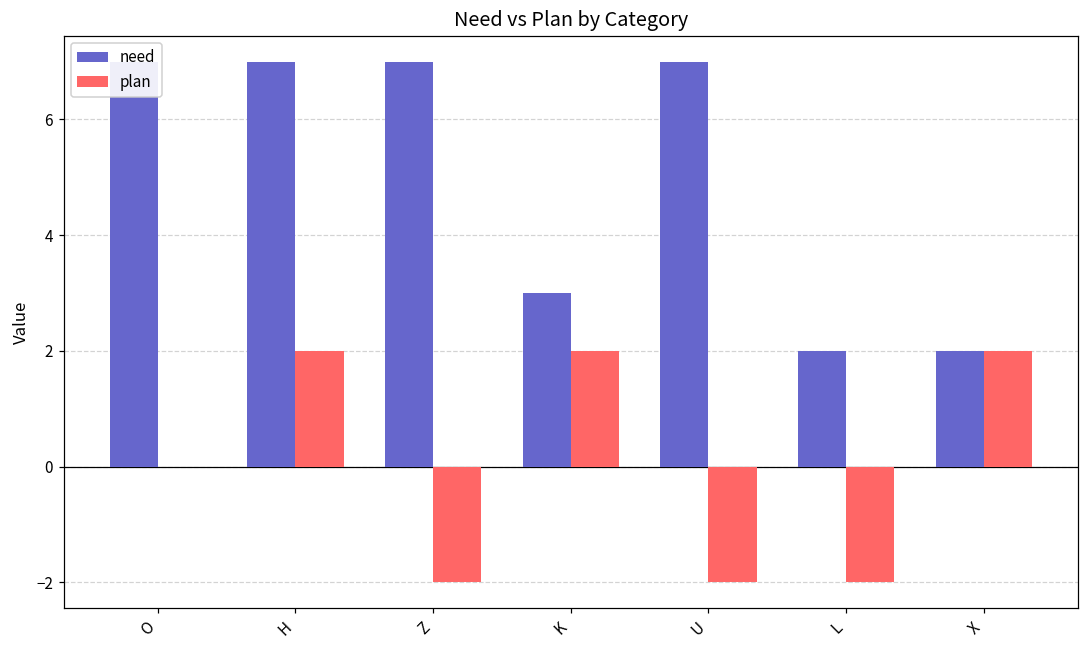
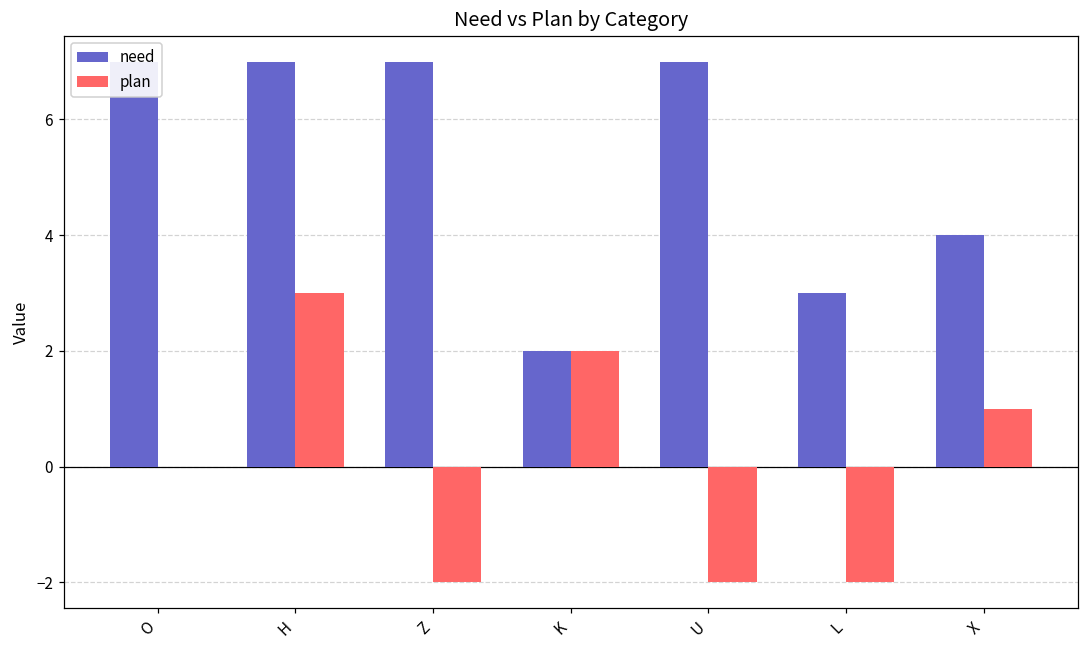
  {
    "need": {
      "H": 7,
      "Z": 7,
-     "K": 3,
+     "K": 2,
      "U": 7,
-     "L": 2,
-     "X": 2
+     "L": 3,
+     "X": 4
    },
    "plan": {
      "O": 0,
-     "H": 2,
+     "H": 3,
      "Z": -2,
      "K": 2,
      "U": -2,
      "L": -2,
-     "X": 2
+     "X": 1
    }
  }
